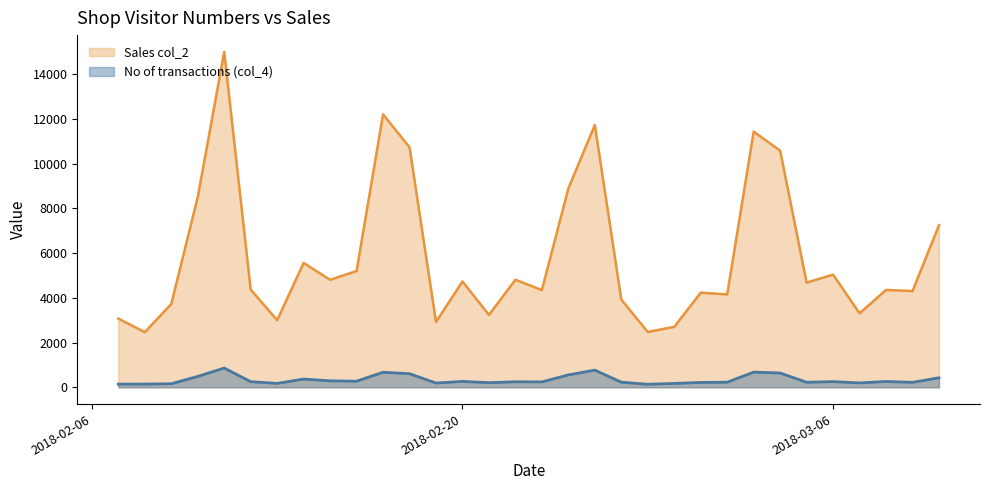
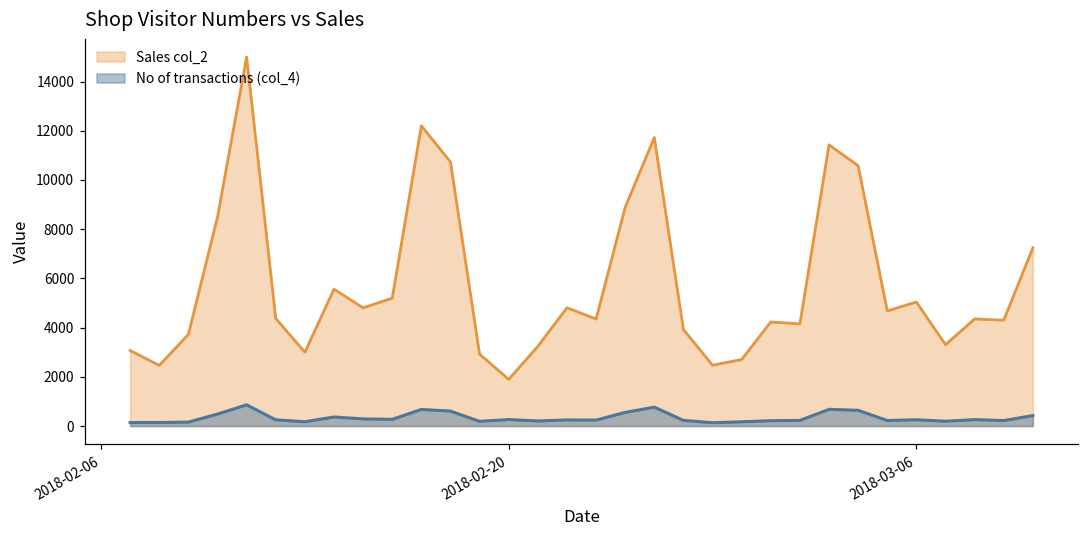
  {
    "Sales col_2": {
-     "2018-02-20": 4700,
+     "2018-02-20": 1900,
      "2018-03-06": 5000
    },
    "No of transactions (col_4)": {
      "2018-02-20": 300,
      "2018-03-06": 300
    }
  }
